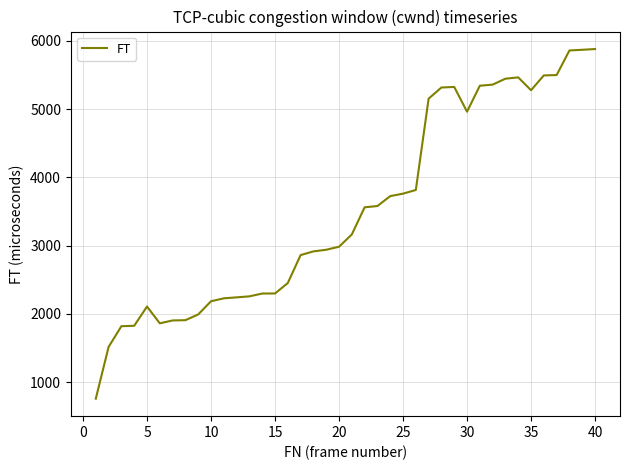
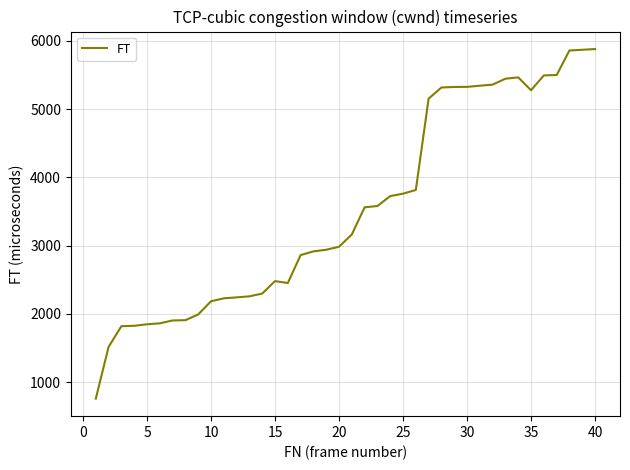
  {
-   "5": 2100,
+   "5": 1800,
    "10": 2200,
-   "15": 2300,
+   "15": 2500,
    "20": 3000,
    "25": 3800,
-   "30": 5000,
+   "30": 5300,
    "35": 5300,
    "40": 5900
  }
